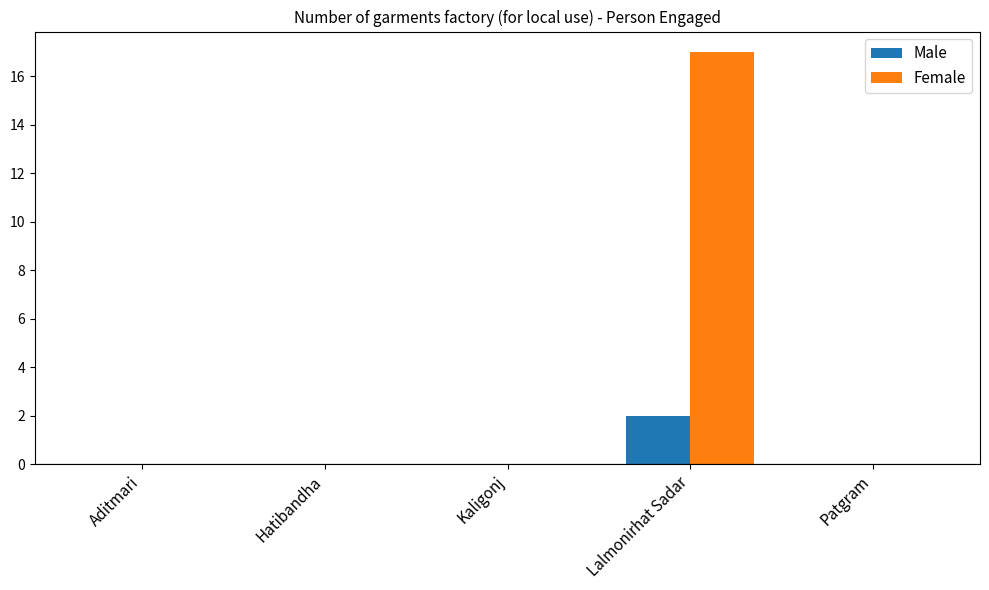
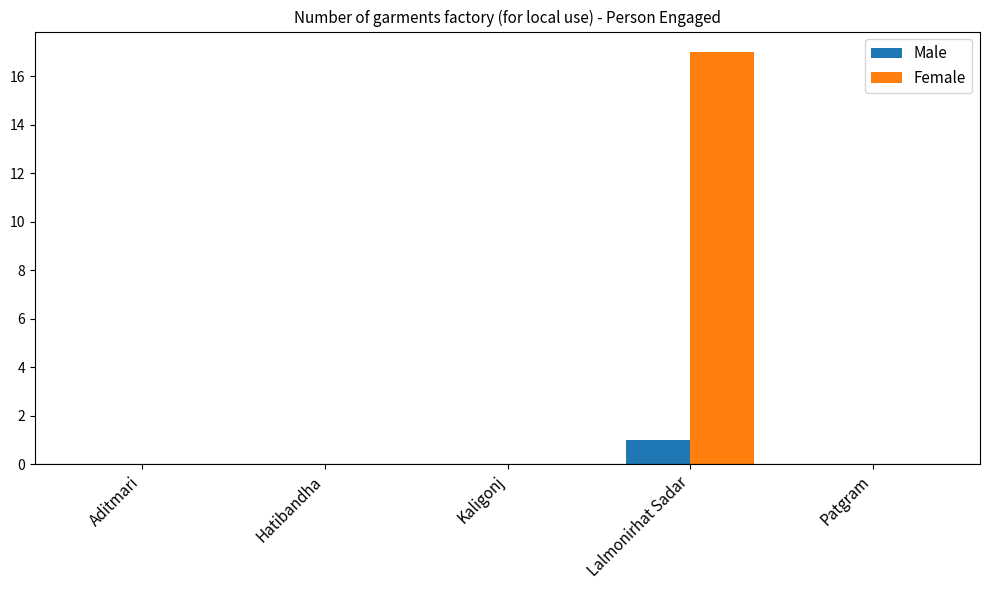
  {
    "Male": {
      "Aditmari": 0,
      "Hatibandha": 0,
      "Kaligonj": 0,
-     "Lalmonirhat Sadar": 2,
+     "Lalmonirhat Sadar": 1,
      "Patgram": 0
    },
    "Female": {
      "Aditmari": 0,
      "Hatibandha": 0,
      "Kaligonj": 0,
      "Lalmonirhat Sadar": 17,
      "Patgram": 0
    }
  }
